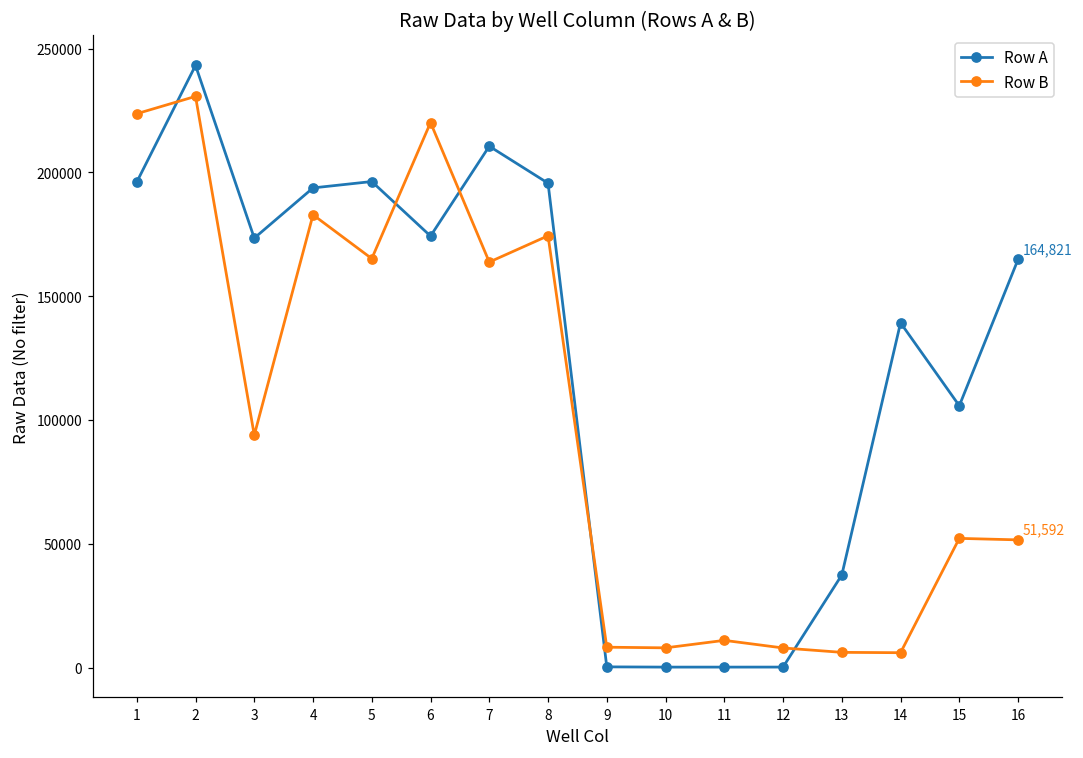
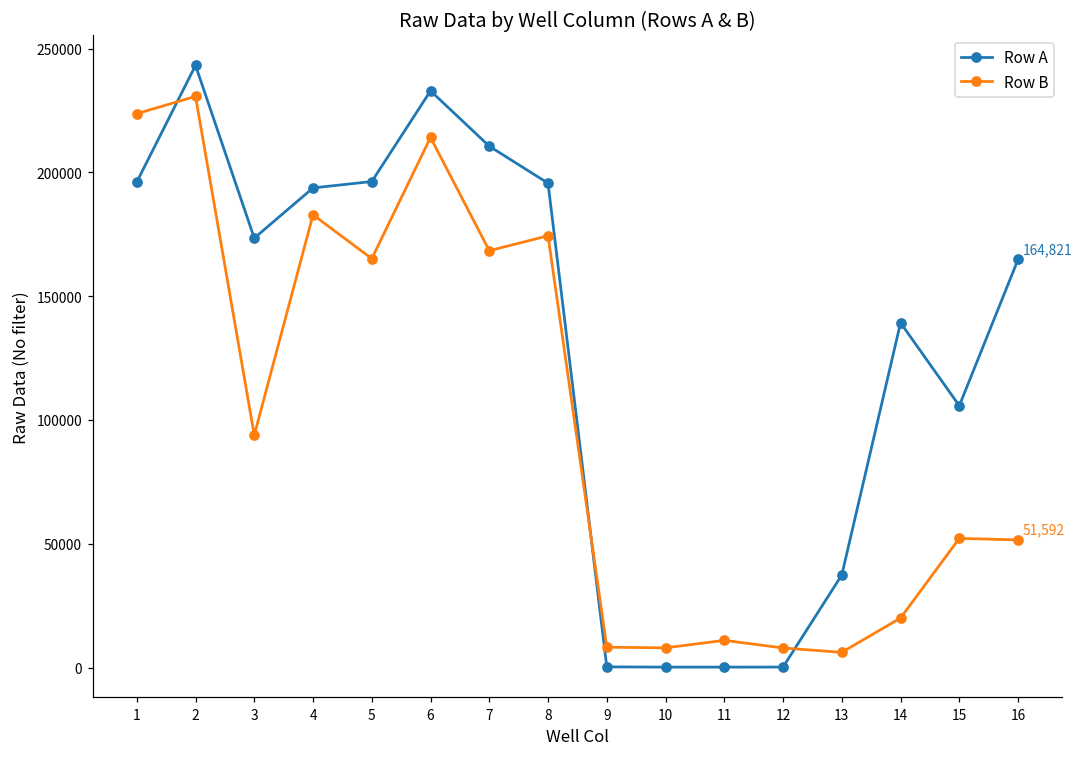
  {
    "Row A": {
      "1": 196000,
      "2": 243000,
      "3": 173000,
      "4": 194000,
      "5": 196000,
-     "6": 174000,
+     "6": 233000,
      "7": 211000,
      "8": 196000,
      "9": 0,
      "10": 0,
      "11": 0,
      "12": 0,
      "13": 37000,
      "14": 139000,
      "15": 106000
    },
    "Row B": {
      "1": 224000,
      "2": 231000,
      "3": 94000,
      "4": 183000,
      "5": 165000,
-     "6": 220000,
-     "7": 164000,
+     "6": 214000,
+     "7": 168000,
      "8": 174000,
      "9": 8000,
      "10": 8000,
      "11": 11000,
      "12": 8000,
      "13": 6000,
-     "14": 6000,
+     "14": 20000,
      "15": 52000
    }
  }
